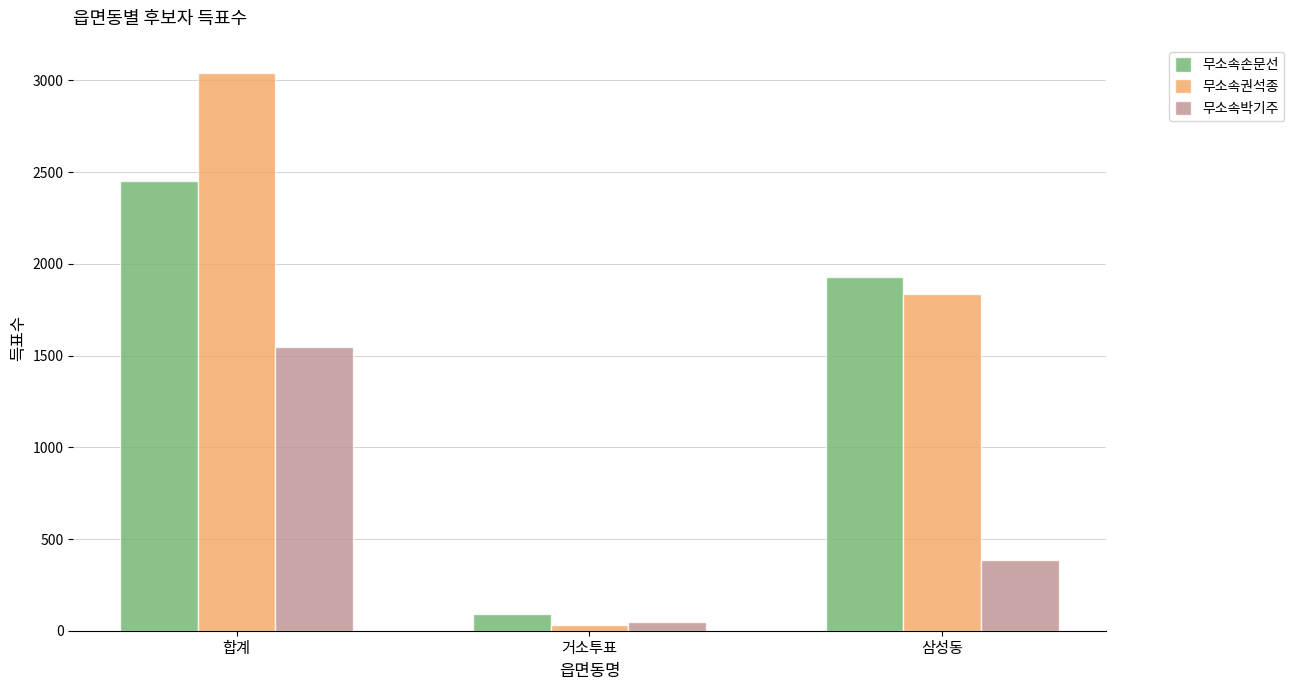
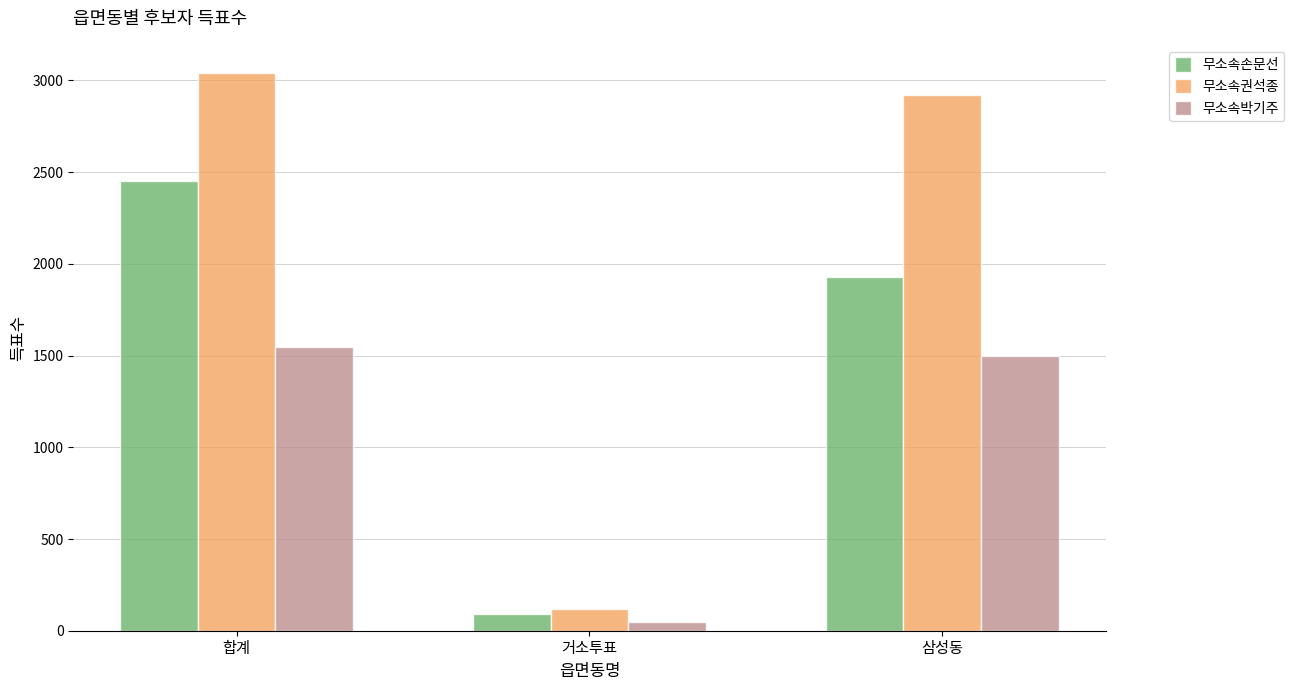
  {
    "무소속손문선": {
      "합계": 2450,
      "거소투표": 90,
      "삼성동": 1930
    },
    "무소속권석종": {
      "합계": 3040,
-     "거소투표": 30,
-     "삼성동": 1840
+     "거소투표": 120,
+     "삼성동": 2920
    },
    "무소속박기주": {
      "합계": 1550,
      "거소투표": 50,
-     "삼성동": 380
+     "삼성동": 1500
    }
  }
